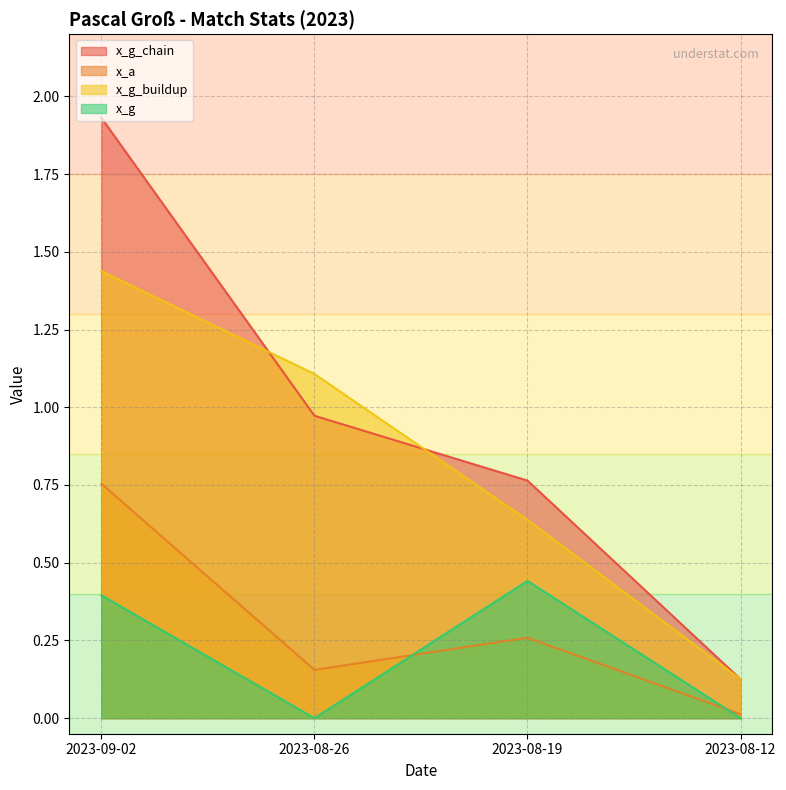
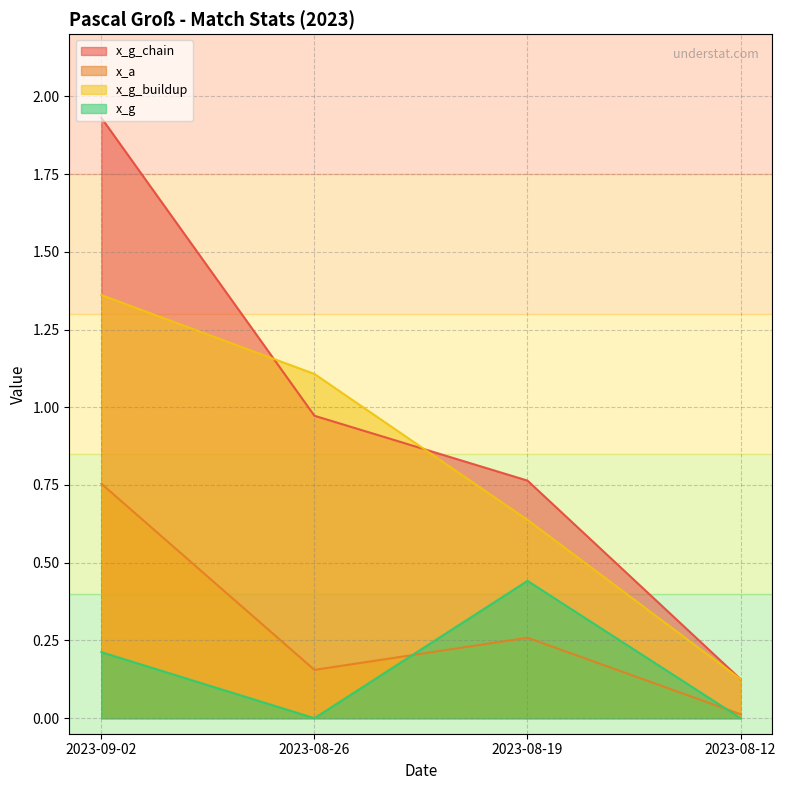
  {
    "x_g_buildup": {
-     "2023-09-02": 1.44,
+     "2023-09-02": 1.36,
      "2023-08-26": 1.11,
      "2023-08-19": 0.64
    },
    "x_g": {
-     "2023-09-02": 0.40,
+     "2023-09-02": 0.21,
      "2023-08-26": 0.00,
      "2023-08-19": 0.44,
      "2023-08-12": 0.00
    }
  }
